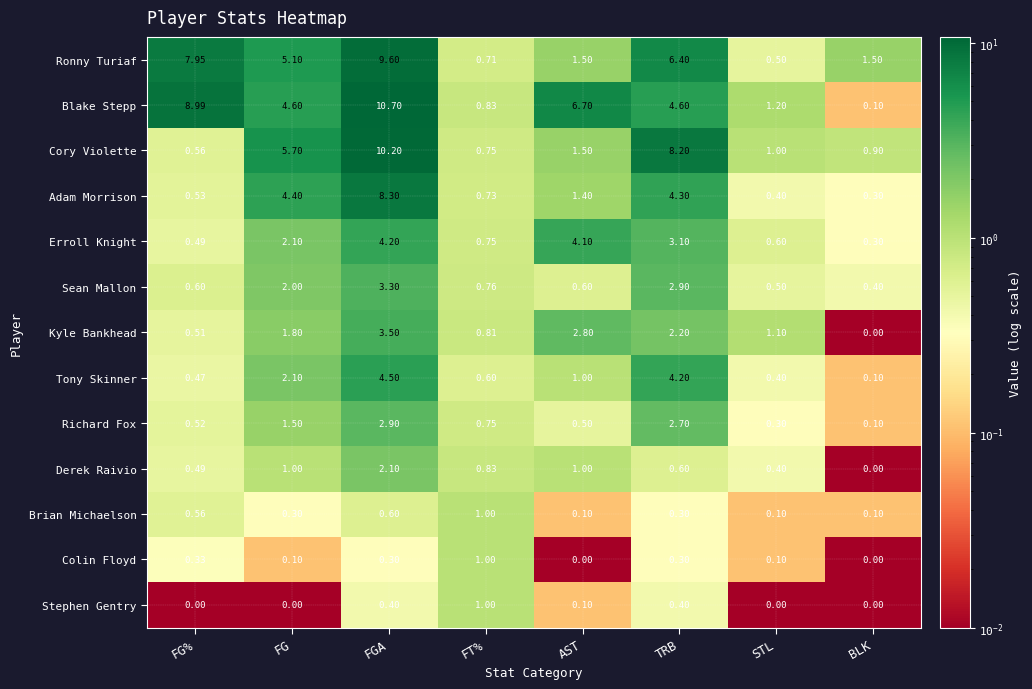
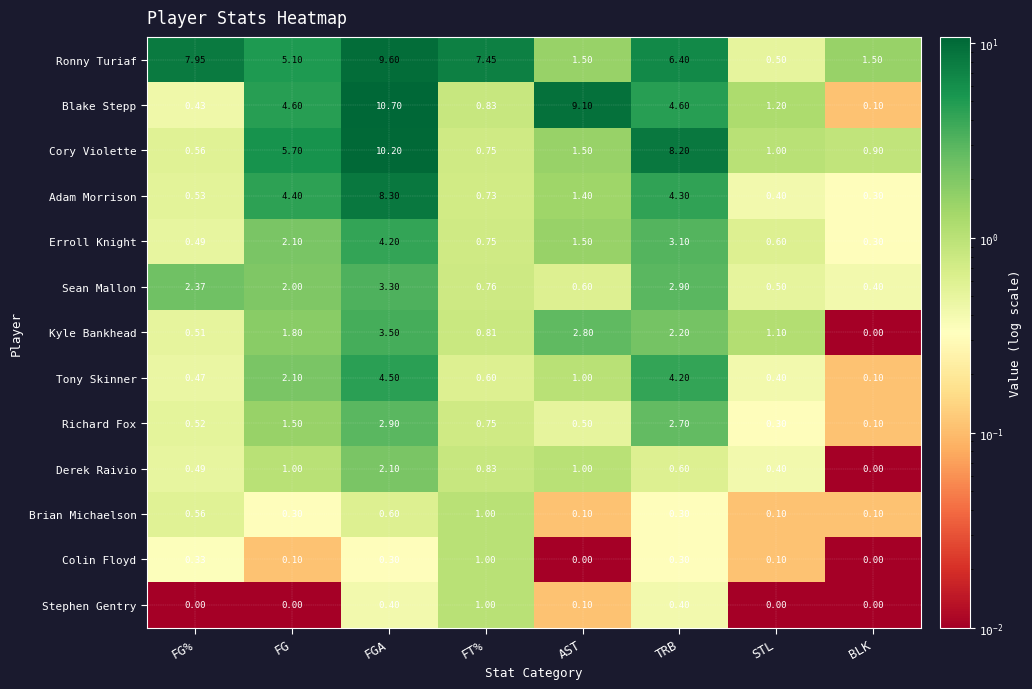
  {
    "Ronny Turiaf": {
      "FG%": 7.95,
      "FG": 5.10,
      "FGA": 9.60,
-     "FT%": 0.71,
+     "FT%": 7.45,
      "AST": 1.50,
      "TRB": 6.40,
      "STL": 0.50,
      "BLK": 1.50
    },
    "Blake Stepp": {
-     "FG%": 8.99,
+     "FG%": 0.43,
      "FG": 4.60,
      "FGA": 10.70,
      "FT%": 0.83,
-     "AST": 6.70,
+     "AST": 9.10,
      "TRB": 4.60,
      "STL": 1.20,
      "BLK": 0.10
    },
    "Cory Violette": {
      "FG%": 0.56,
      "FG": 5.70,
      "FGA": 10.20,
      "FT%": 0.75,
      "AST": 1.50,
      "TRB": 8.20,
      "STL": 1.00,
      "BLK": 0.90
    },
    "Adam Morrison": {
      "FG%": 0.53,
      "FG": 4.40,
      "FGA": 8.30,
      "FT%": 0.73,
      "AST": 1.40,
      "TRB": 4.30,
      "STL": 0.40,
      "BLK": 0.30
    },
    "Erroll Knight": {
      "FG%": 0.49,
      "FG": 2.10,
      "FGA": 4.20,
      "FT%": 0.75,
-     "AST": 4.10,
+     "AST": 1.50,
      "TRB": 3.10,
      "STL": 0.60,
      "BLK": 0.30
    },
    "Sean Mallon": {
-     "FG%": 0.60,
+     "FG%": 2.37,
      "FG": 2.00,
      "FGA": 3.30,
      "FT%": 0.76,
      "AST": 0.60,
      "TRB": 2.90,
      "STL": 0.50,
      "BLK": 0.40
    },
    "Kyle Bankhead": {
      "FG%": 0.51,
      "FG": 1.80,
      "FGA": 3.50,
      "FT%": 0.81,
      "AST": 2.80,
      "TRB": 2.20,
      "STL": 1.10,
      "BLK": 0.00
    },
    "Tony Skinner": {
      "FG%": 0.47,
      "FG": 2.10,
      "FGA": 4.50,
      "FT%": 0.60,
      "AST": 1.00,
      "TRB": 4.20,
      "STL": 0.40,
      "BLK": 0.10
    },
    "Richard Fox": {
      "FG%": 0.52,
      "FG": 1.50,
      "FGA": 2.90,
      "FT%": 0.75,
      "AST": 0.50,
      "TRB": 2.70,
      "STL": 0.30,
      "BLK": 0.10
    },
    "Derek Raivio": {
      "FG%": 0.49,
      "FG": 1.00,
      "FGA": 2.10,
      "FT%": 0.83,
      "AST": 1.00,
      "TRB": 0.60,
      "STL": 0.40,
      "BLK": 0.00
    },
    "Brian Michaelson": {
      "FG%": 0.56,
      "FG": 0.30,
      "FGA": 0.60,
      "FT%": 1.00,
      "AST": 0.10,
      "TRB": 0.30,
      "STL": 0.10,
      "BLK": 0.10
    },
    "Colin Floyd": {
      "FG%": 0.33,
      "FG": 0.10,
      "FGA": 0.30,
      "FT%": 1.00,
      "AST": 0.00,
      "TRB": 0.30,
      "STL": 0.10,
      "BLK": 0.00
    },
    "Stephen Gentry": {
      "FG%": 0.00,
      "FG": 0.00,
      "FGA": 0.40,
      "FT%": 1.00,
      "AST": 0.10,
      "TRB": 0.40,
      "STL": 0.00,
      "BLK": 0.00
    }
  }
